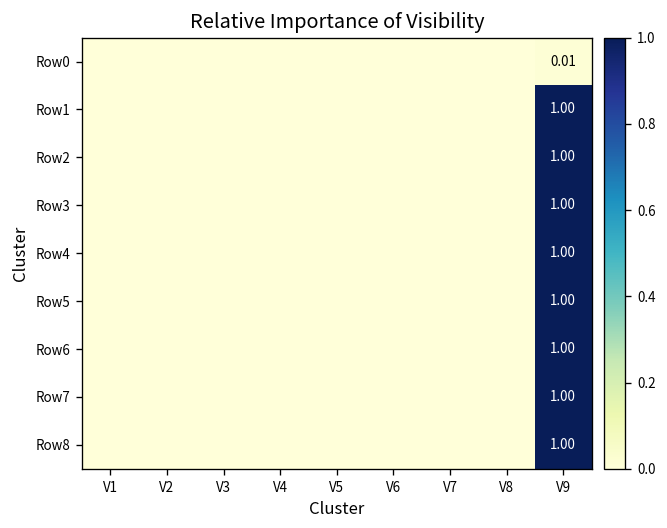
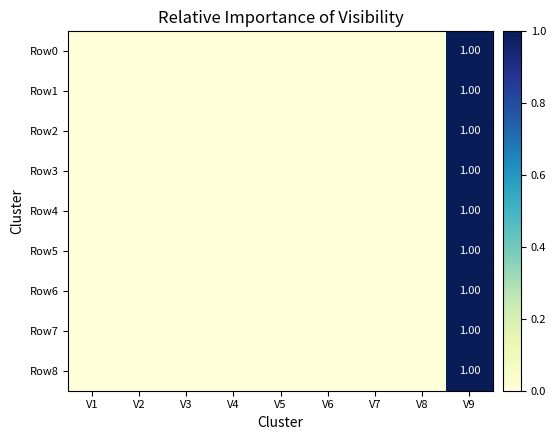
  {
    "Row0": {
-     "V9": 0.01
+     "V9": 1.00
    },
    "Row1": {
      "V9": 1.00
    },
    "Row2": {
      "V9": 1.00
    },
    "Row3": {
      "V9": 1.00
    },
    "Row4": {
      "V9": 1.00
    },
    "Row5": {
      "V9": 1.00
    },
    "Row6": {
      "V9": 1.00
    },
    "Row7": {
      "V9": 1.00
    },
    "Row8": {
      "V9": 1.00
    }
  }
